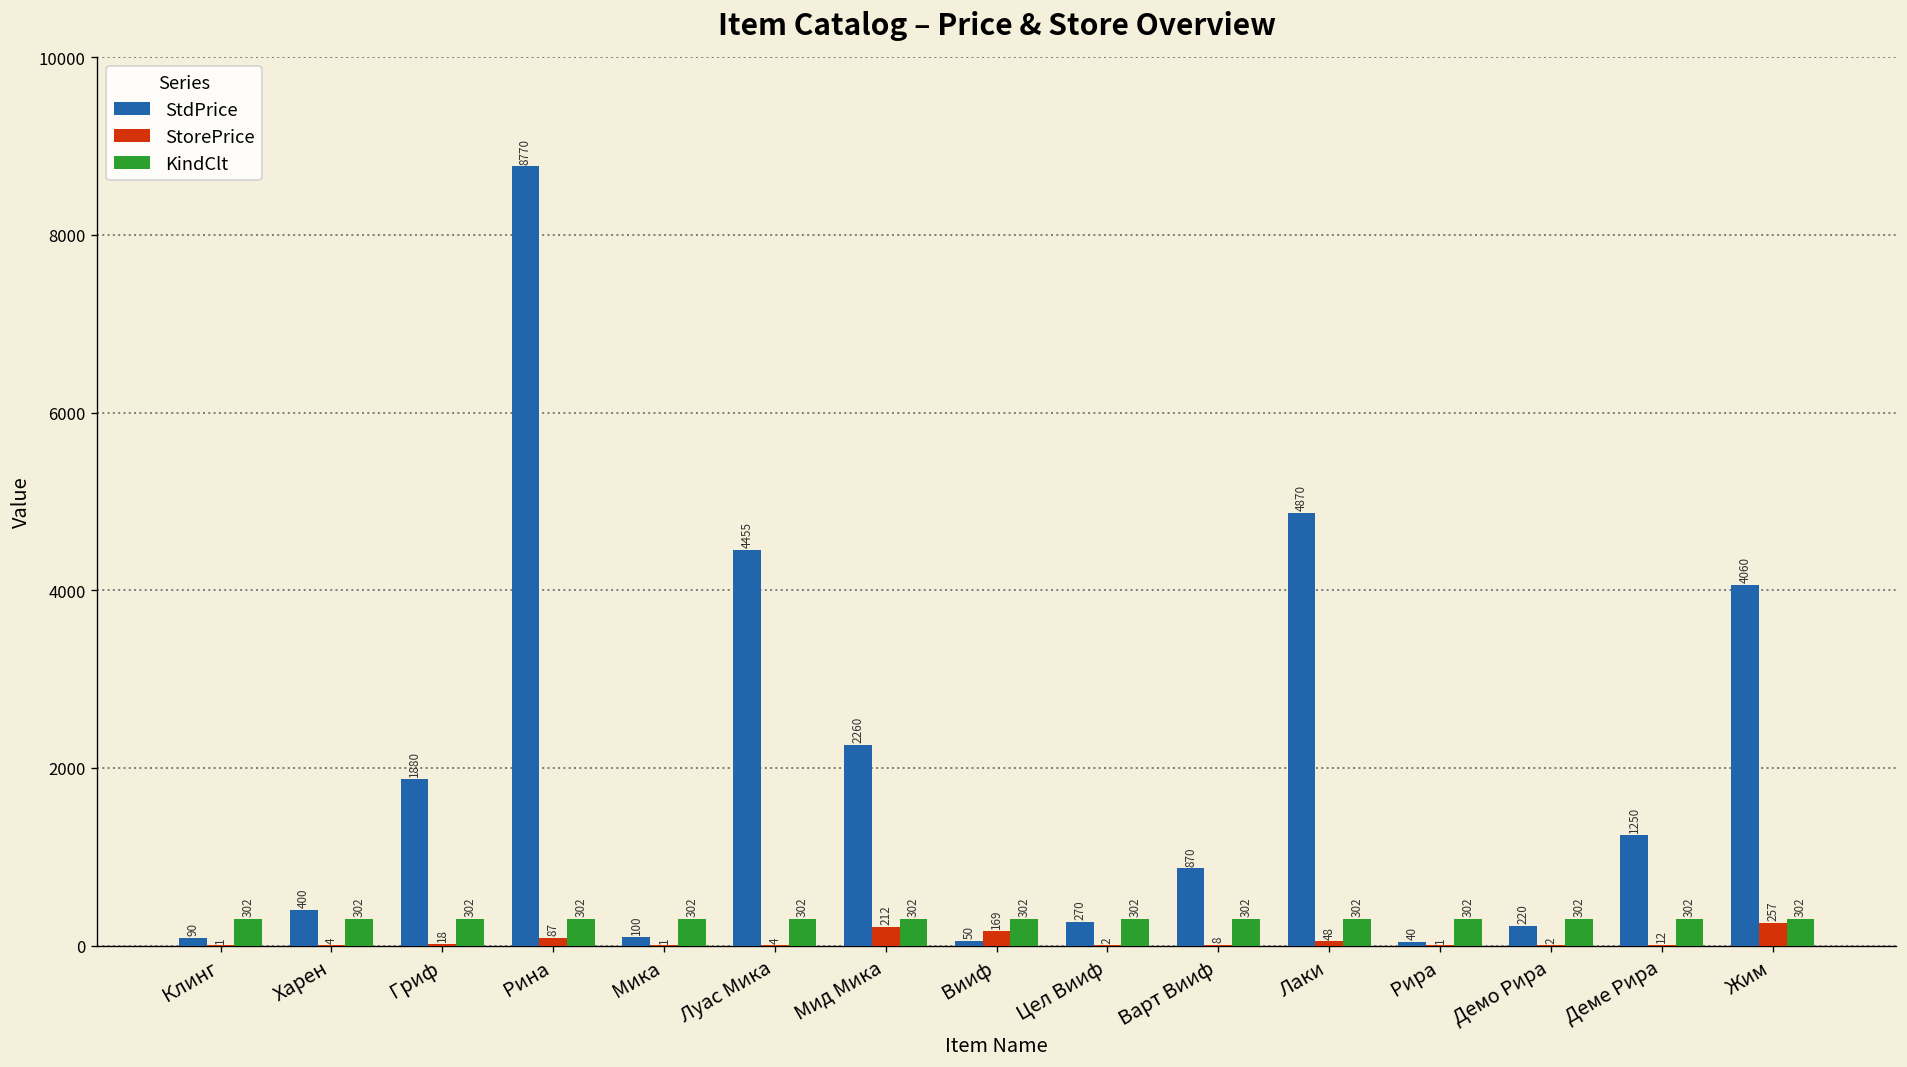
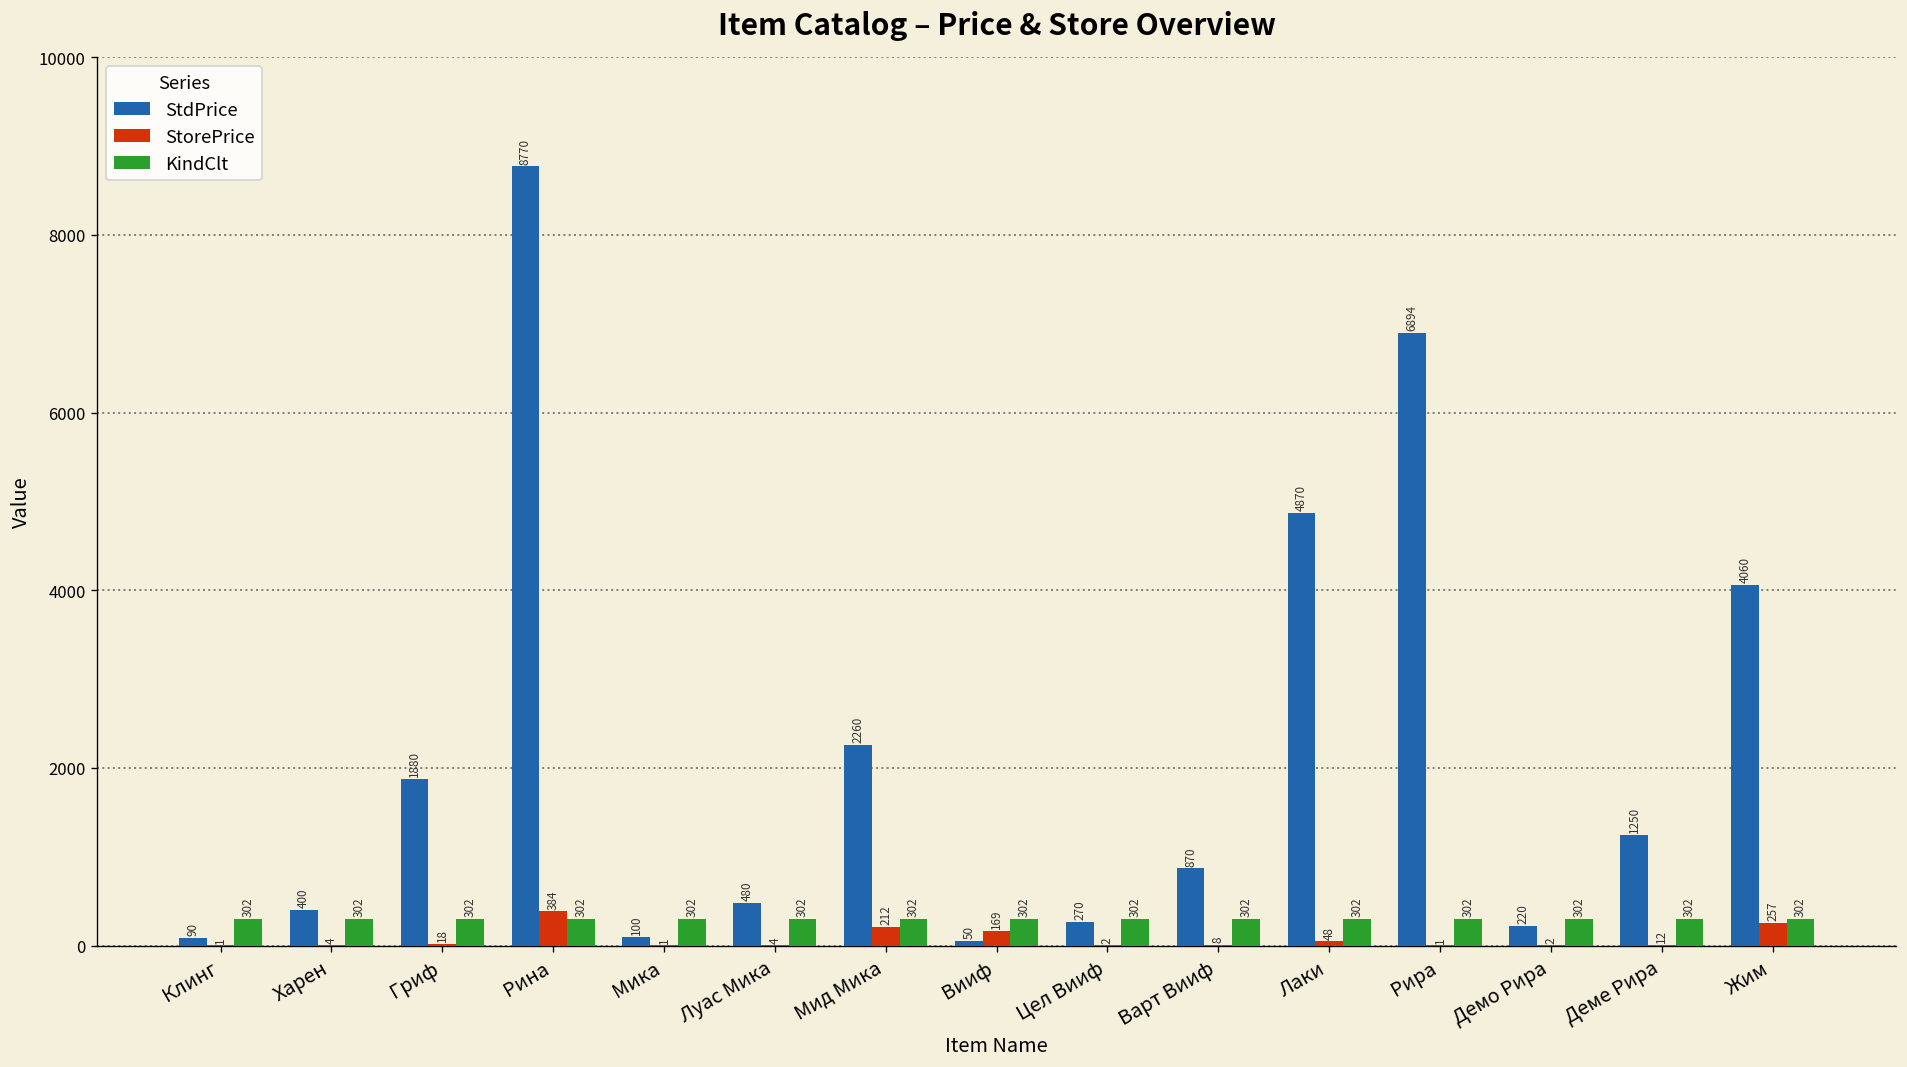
  {
    "StdPrice": {
      "Клинг": 90,
      "Харен": 400,
      "Гриф": 1880,
      "Рина": 8770,
      "Мика": 100,
-     "Луас Мика": 4455,
+     "Луас Мика": 480,
      "Мид Мика": 2260,
      "Вииф": 50,
      "Цел Вииф": 270,
      "Варт Вииф": 870,
      "Лаки": 4870,
-     "Рира": 40,
+     "Рира": 6894,
      "Демо Рира": 220,
      "Деме Рира": 1250,
      "Жим": 4060
    },
    "StorePrice": {
      "Клинг": 1,
      "Харен": 4,
      "Гриф": 18,
-     "Рина": 87,
+     "Рина": 384,
      "Мика": 1,
      "Луас Мика": 4,
      "Мид Мика": 212,
      "Вииф": 169,
      "Цел Вииф": 2,
      "Варт Вииф": 8,
      "Лаки": 48,
      "Рира": 1,
      "Демо Рира": 2,
      "Деме Рира": 12,
      "Жим": 257
    },
    "KindClt": {
      "Клинг": 302,
      "Харен": 302,
      "Гриф": 302,
      "Рина": 302,
      "Мика": 302,
      "Луас Мика": 302,
      "Мид Мика": 302,
      "Вииф": 302,
      "Цел Вииф": 302,
      "Варт Вииф": 302,
      "Лаки": 302,
      "Рира": 302,
      "Демо Рира": 302,
      "Деме Рира": 302,
      "Жим": 302
    }
  }
